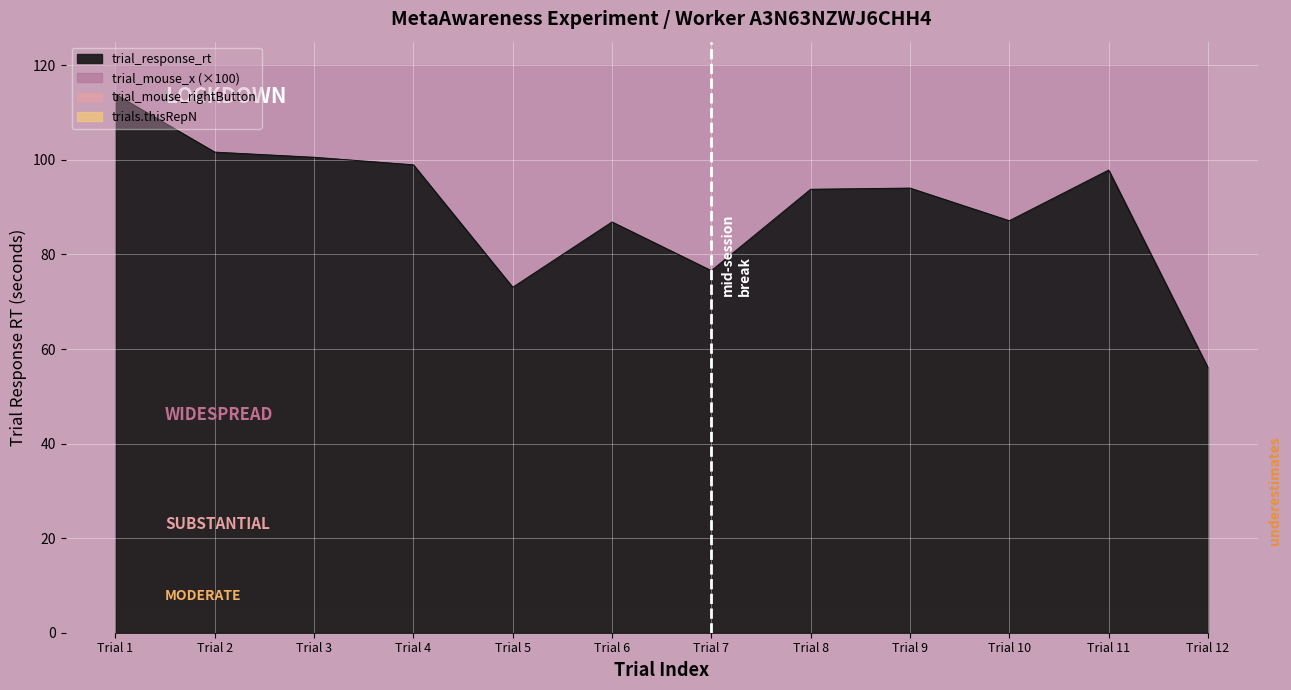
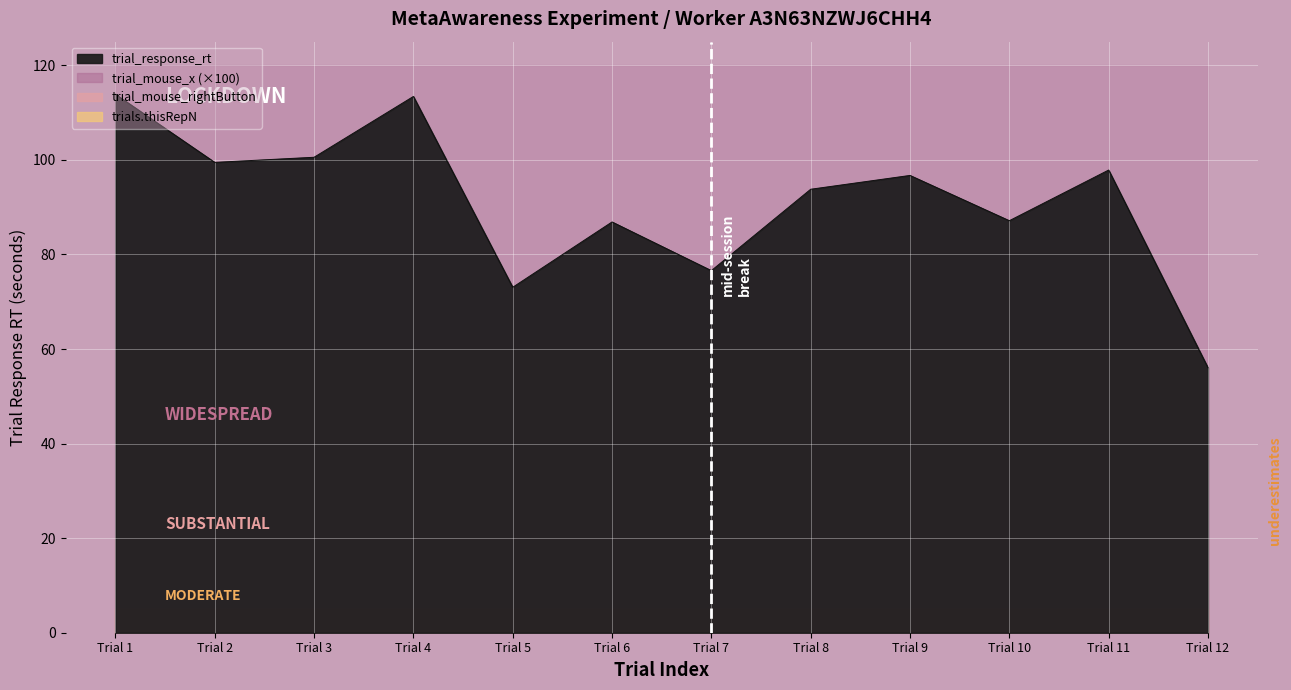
  {
    "trial_response_rt": {
-     "Trial 2": 102,
+     "Trial 2": 99,
      "Trial 3": 101,
-     "Trial 4": 99,
+     "Trial 4": 113,
      "Trial 5": 73,
      "Trial 6": 87,
      "Trial 7": 77,
      "Trial 8": 94,
-     "Trial 9": 94,
+     "Trial 9": 97,
      "Trial 10": 87,
      "Trial 11": 98,
      "Trial 12": 56
    }
  }
